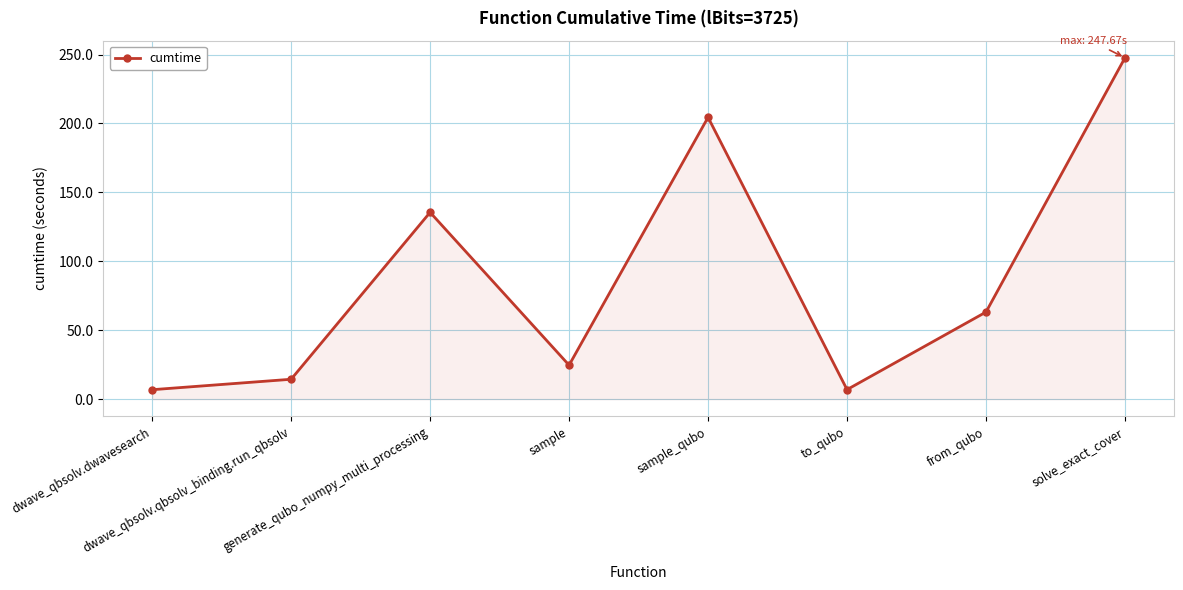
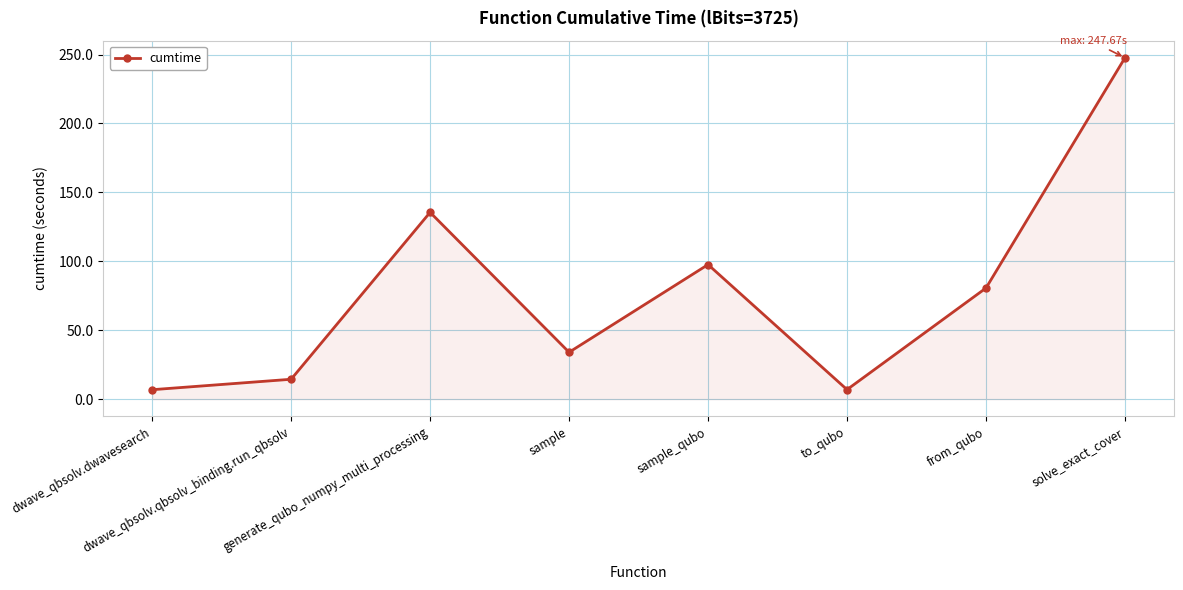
  {
    "dwave_qbsolv.dwavesearch": 7,
    "dwave_qbsolv.qbsolv_binding.run_qbsolv": 14,
    "generate_qubo_numpy_multi_processing": 136,
-   "sample": 25,
-   "sample_qubo": 204,
+   "sample": 34,
+   "sample_qubo": 98,
    "to_qubo": 7,
-   "from_qubo": 63
+   "from_qubo": 81
  }
